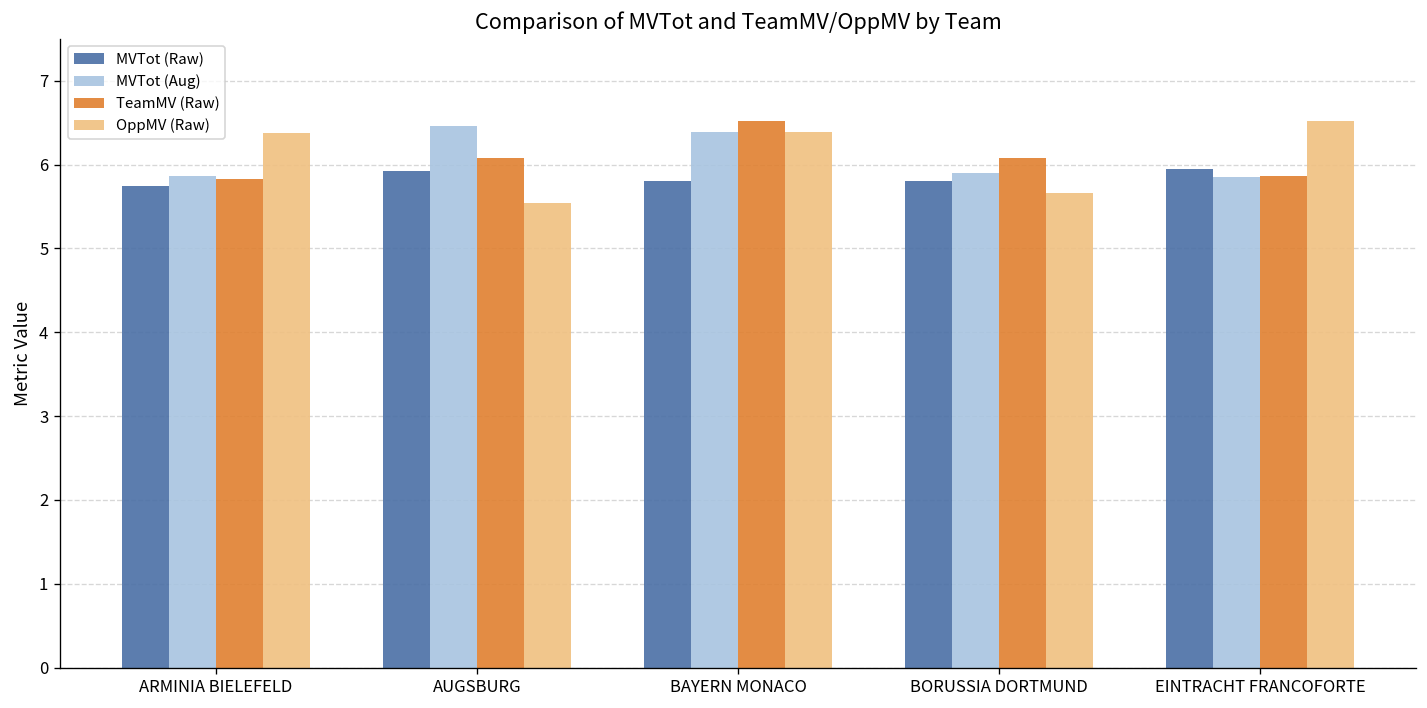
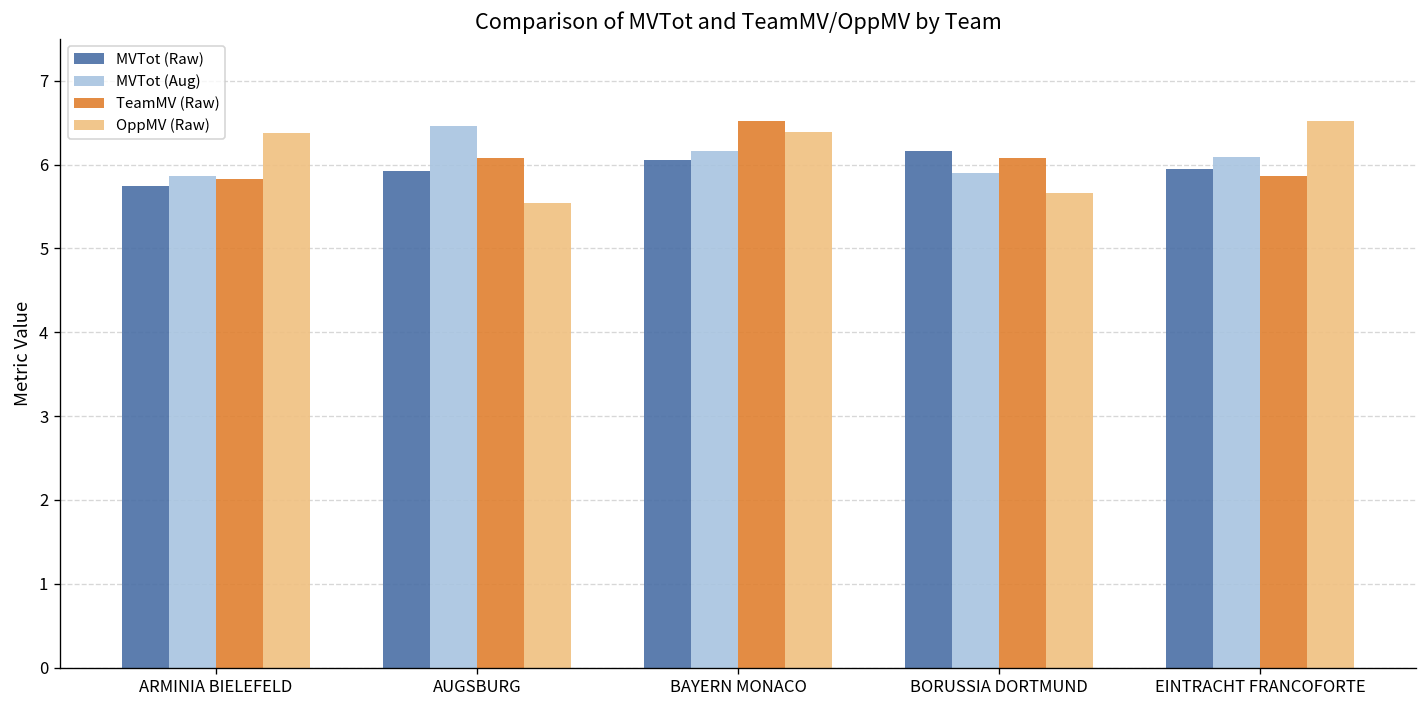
  {
    "MVTot (Raw)": {
      "ARMINIA BIELEFELD": 5.8,
      "AUGSBURG": 5.9,
-     "BAYERN MONACO": 5.8,
-     "BORUSSIA DORTMUND": 5.8,
+     "BAYERN MONACO": 6.1,
+     "BORUSSIA DORTMUND": 6.2,
      "EINTRACHT FRANCOFORTE": 5.9
    },
    "MVTot (Aug)": {
      "ARMINIA BIELEFELD": 5.9,
      "AUGSBURG": 6.5,
-     "BAYERN MONACO": 6.4,
+     "BAYERN MONACO": 6.2,
      "BORUSSIA DORTMUND": 5.9,
-     "EINTRACHT FRANCOFORTE": 5.8
+     "EINTRACHT FRANCOFORTE": 6.1
    },
    "TeamMV (Raw)": {
      "ARMINIA BIELEFELD": 5.8,
      "AUGSBURG": 6.1,
      "BAYERN MONACO": 6.5,
      "BORUSSIA DORTMUND": 6.1,
      "EINTRACHT FRANCOFORTE": 5.9
    },
    "OppMV (Raw)": {
      "ARMINIA BIELEFELD": 6.4,
      "AUGSBURG": 5.5,
      "BAYERN MONACO": 6.4,
      "BORUSSIA DORTMUND": 5.7,
      "EINTRACHT FRANCOFORTE": 6.5
    }
  }
